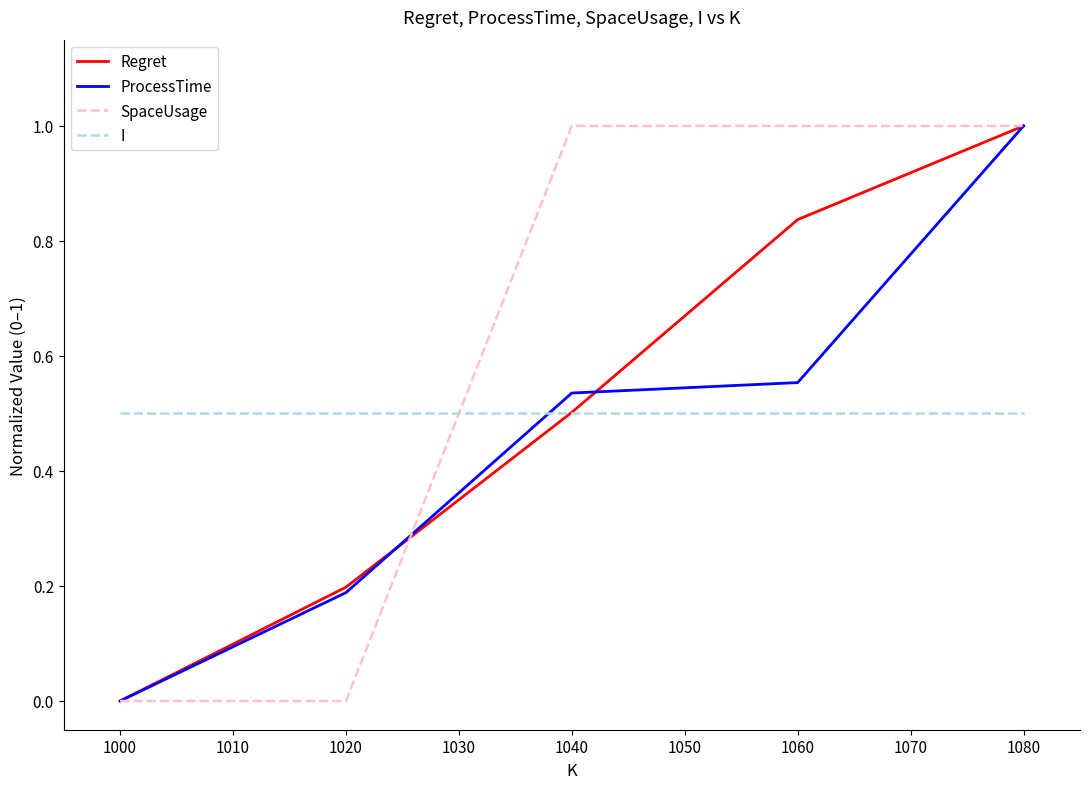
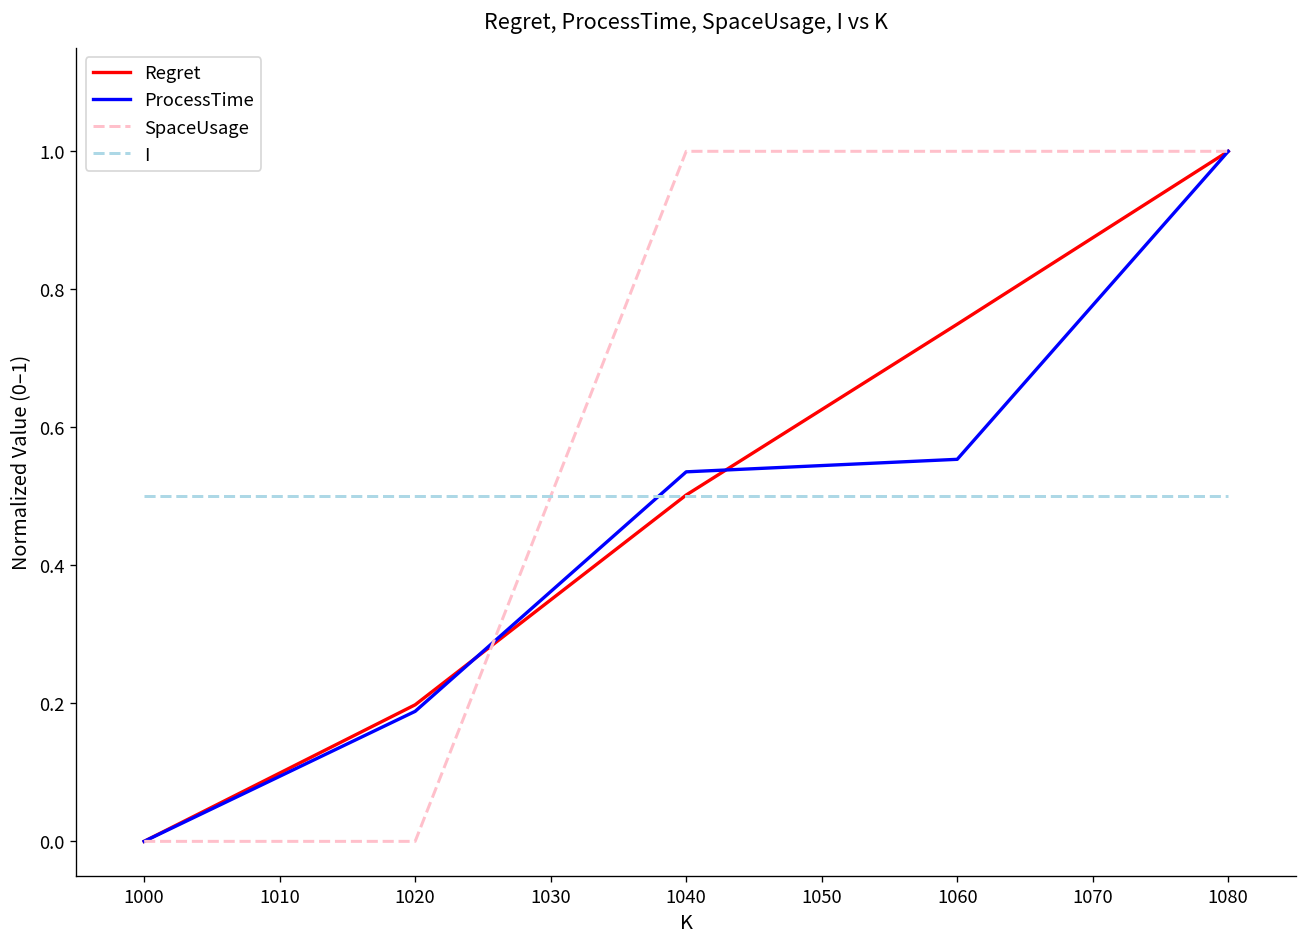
  {
    "Regret": {
      "1020": 0.20,
-     "1060": 0.84
+     "1060": 0.75
    },
    "ProcessTime": {
      "1020": 0.19,
      "1040": 0.54,
      "1060": 0.55
    },
    "SpaceUsage": {
      "1020": 0.00,
      "1040": 1.00,
      "1060": 1.00
    },
    "I": {
      "1000": 0.50,
      "1020": 0.50,
      "1060": 0.50,
      "1080": 0.50
    }
  }
